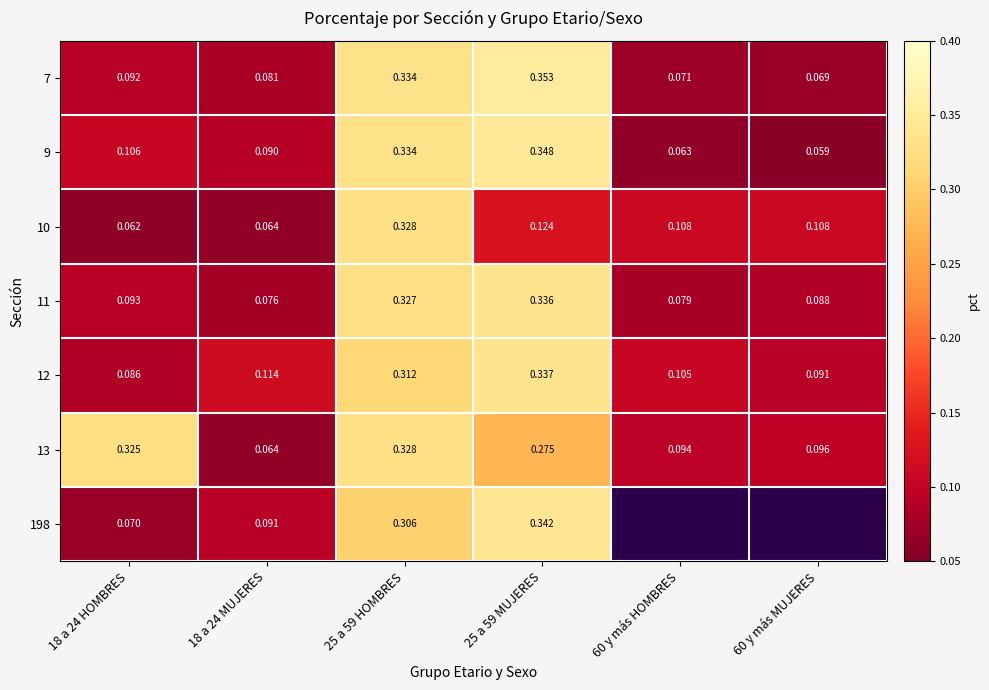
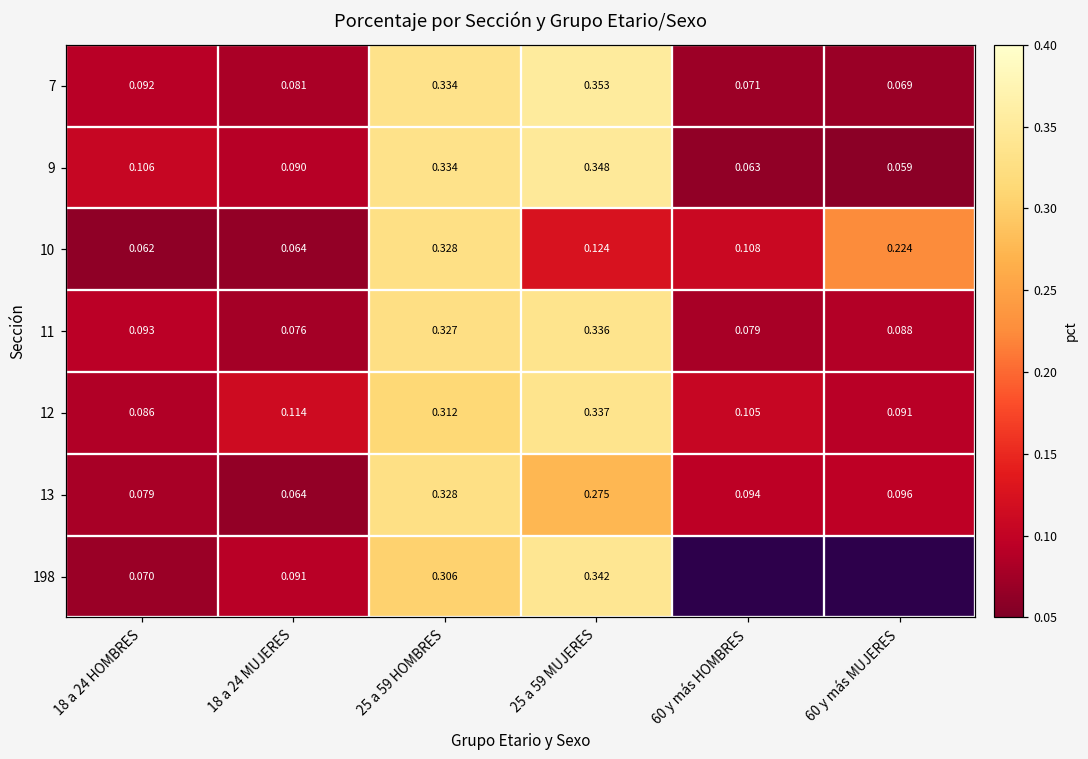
  {
    "7": {
      "18 a 24 HOMBRES": 0.092,
      "18 a 24 MUJERES": 0.081,
      "25 a 59 HOMBRES": 0.334,
      "25 a 59 MUJERES": 0.353,
      "60 y más HOMBRES": 0.071,
      "60 y más MUJERES": 0.069
    },
    "9": {
      "18 a 24 HOMBRES": 0.106,
      "18 a 24 MUJERES": 0.090,
      "25 a 59 HOMBRES": 0.334,
      "25 a 59 MUJERES": 0.348,
      "60 y más HOMBRES": 0.063,
      "60 y más MUJERES": 0.059
    },
    "10": {
      "18 a 24 HOMBRES": 0.062,
      "18 a 24 MUJERES": 0.064,
      "25 a 59 HOMBRES": 0.328,
      "25 a 59 MUJERES": 0.124,
      "60 y más HOMBRES": 0.108,
-     "60 y más MUJERES": 0.108
+     "60 y más MUJERES": 0.224
    },
    "11": {
      "18 a 24 HOMBRES": 0.093,
      "18 a 24 MUJERES": 0.076,
      "25 a 59 HOMBRES": 0.327,
      "25 a 59 MUJERES": 0.336,
      "60 y más HOMBRES": 0.079,
      "60 y más MUJERES": 0.088
    },
    "12": {
      "18 a 24 HOMBRES": 0.086,
      "18 a 24 MUJERES": 0.114,
      "25 a 59 HOMBRES": 0.312,
      "25 a 59 MUJERES": 0.337,
      "60 y más HOMBRES": 0.105,
      "60 y más MUJERES": 0.091
    },
    "13": {
-     "18 a 24 HOMBRES": 0.325,
+     "18 a 24 HOMBRES": 0.079,
      "18 a 24 MUJERES": 0.064,
      "25 a 59 HOMBRES": 0.328,
      "25 a 59 MUJERES": 0.275,
      "60 y más HOMBRES": 0.094,
      "60 y más MUJERES": 0.096
    },
    "198": {
      "18 a 24 HOMBRES": 0.070,
      "18 a 24 MUJERES": 0.091,
      "25 a 59 HOMBRES": 0.306,
      "25 a 59 MUJERES": 0.342
    }
  }
